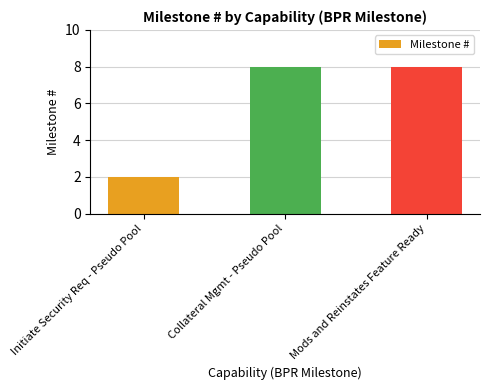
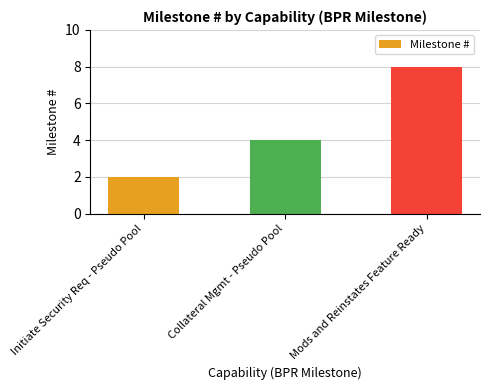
  {
    "Initiate Security Req - Pseudo Pool": 2,
-   "Collateral Mgmt - Pseudo Pool": 8,
+   "Collateral Mgmt - Pseudo Pool": 4,
    "Mods and Reinstates Feature Ready": 8
  }
